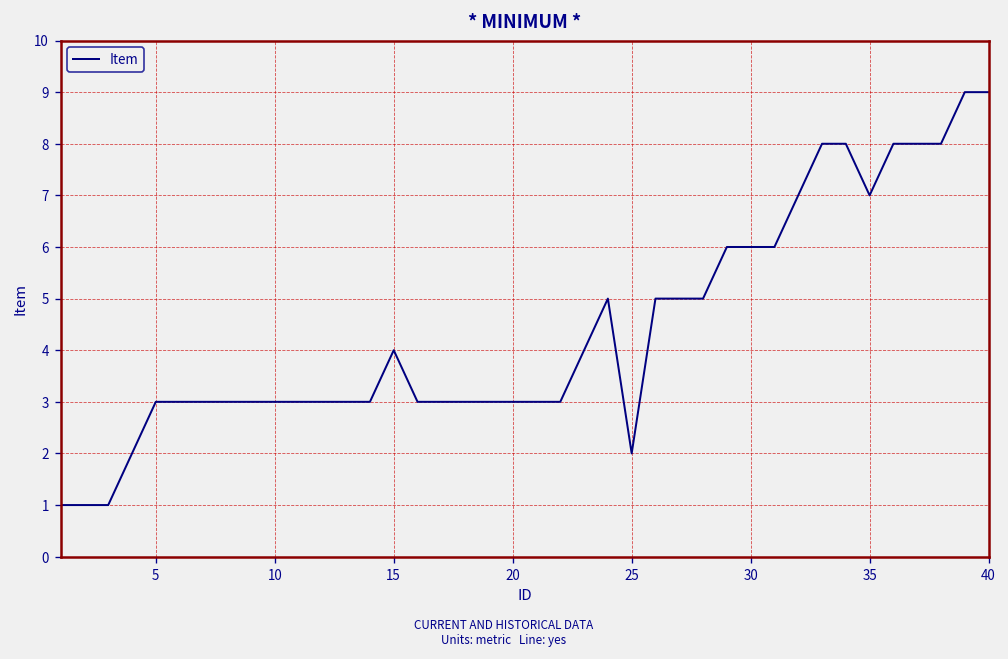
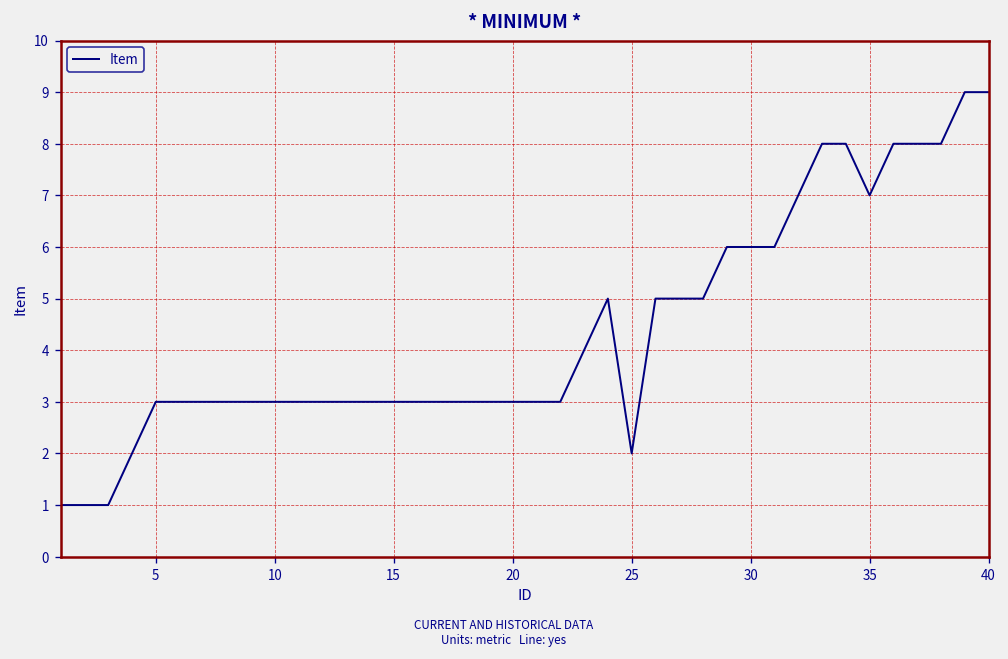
  {
    "5": 3,
    "10": 3,
-   "15": 4,
+   "15": 3,
    "20": 3,
    "25": 2,
    "30": 6,
    "35": 7,
    "40": 9
  }
